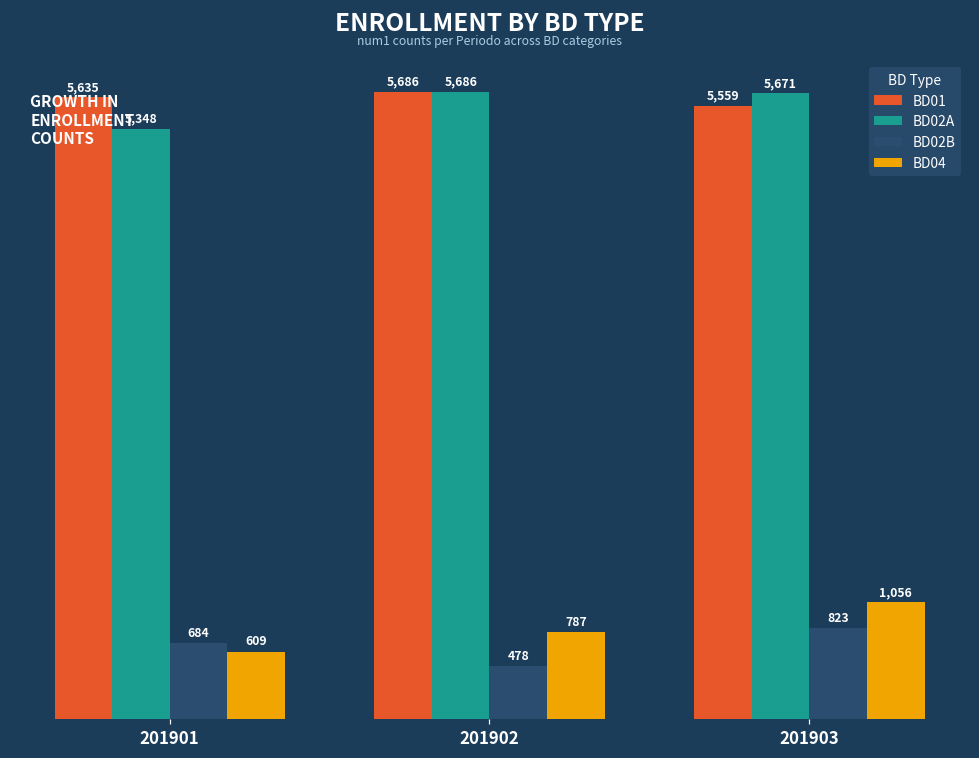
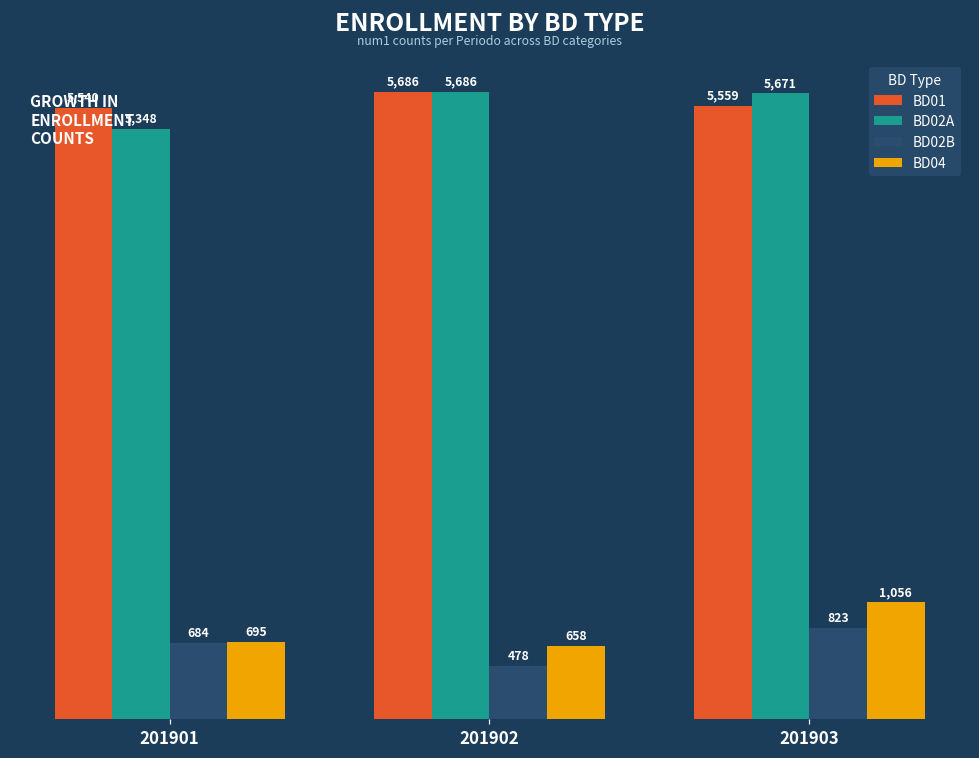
  {
    "BD01": {
-     "201901": "5,635",
+     "201901": "5,540",
      "201902": "5,686",
      "201903": "5,559"
    },
    "BD02A": {
      "201902": "5,686",
      "201903": "5,671"
    },
    "BD02B": {
      "201901": "684",
      "201902": "478",
      "201903": "823"
    },
    "BD04": {
-     "201901": "609",
-     "201902": "787",
+     "201901": "695",
+     "201902": "658",
      "201903": "1,056"
    }
  }
